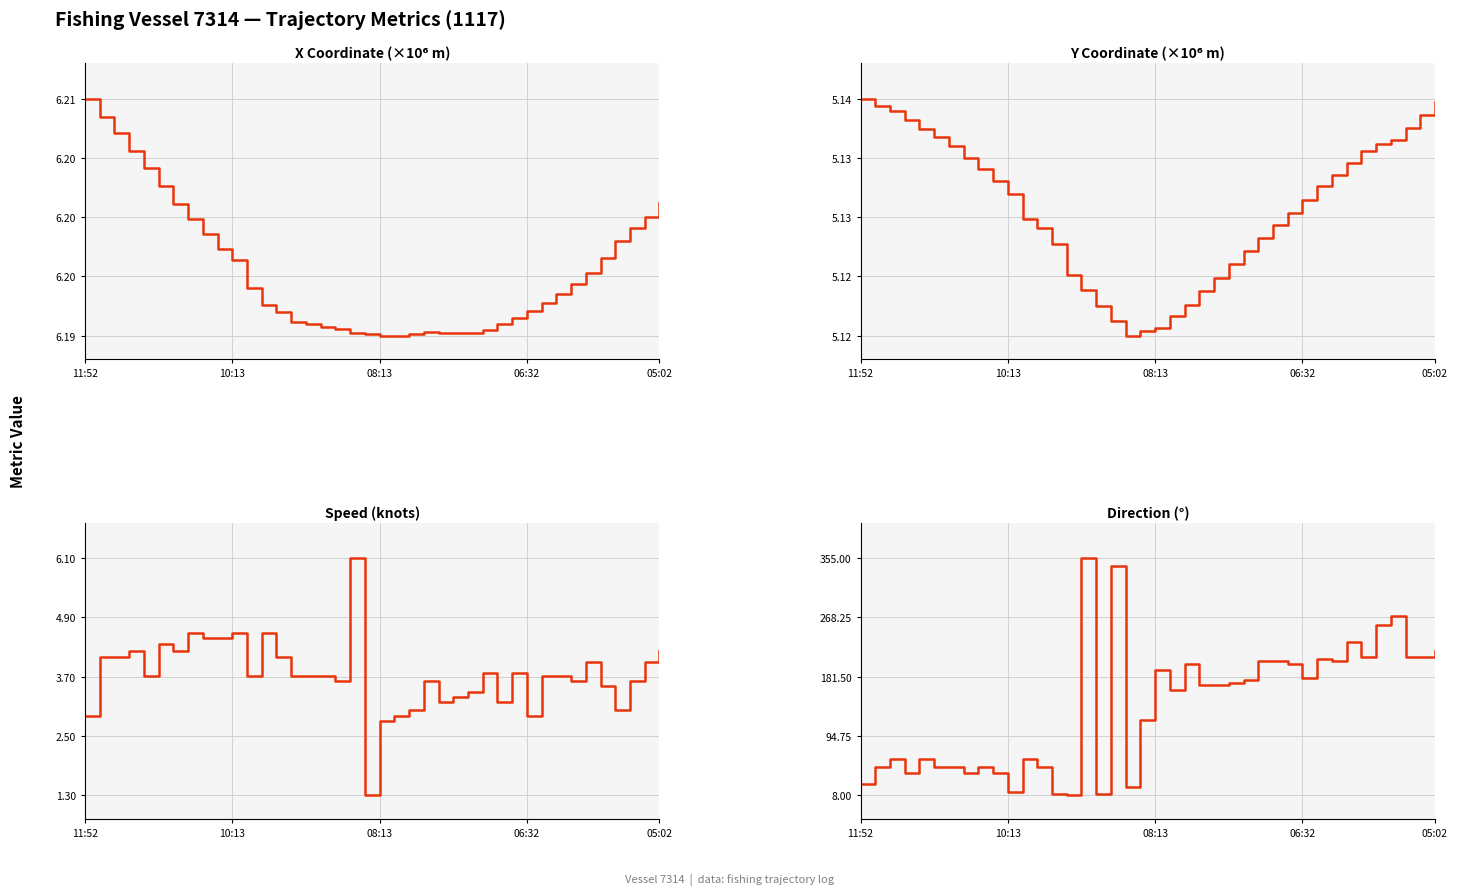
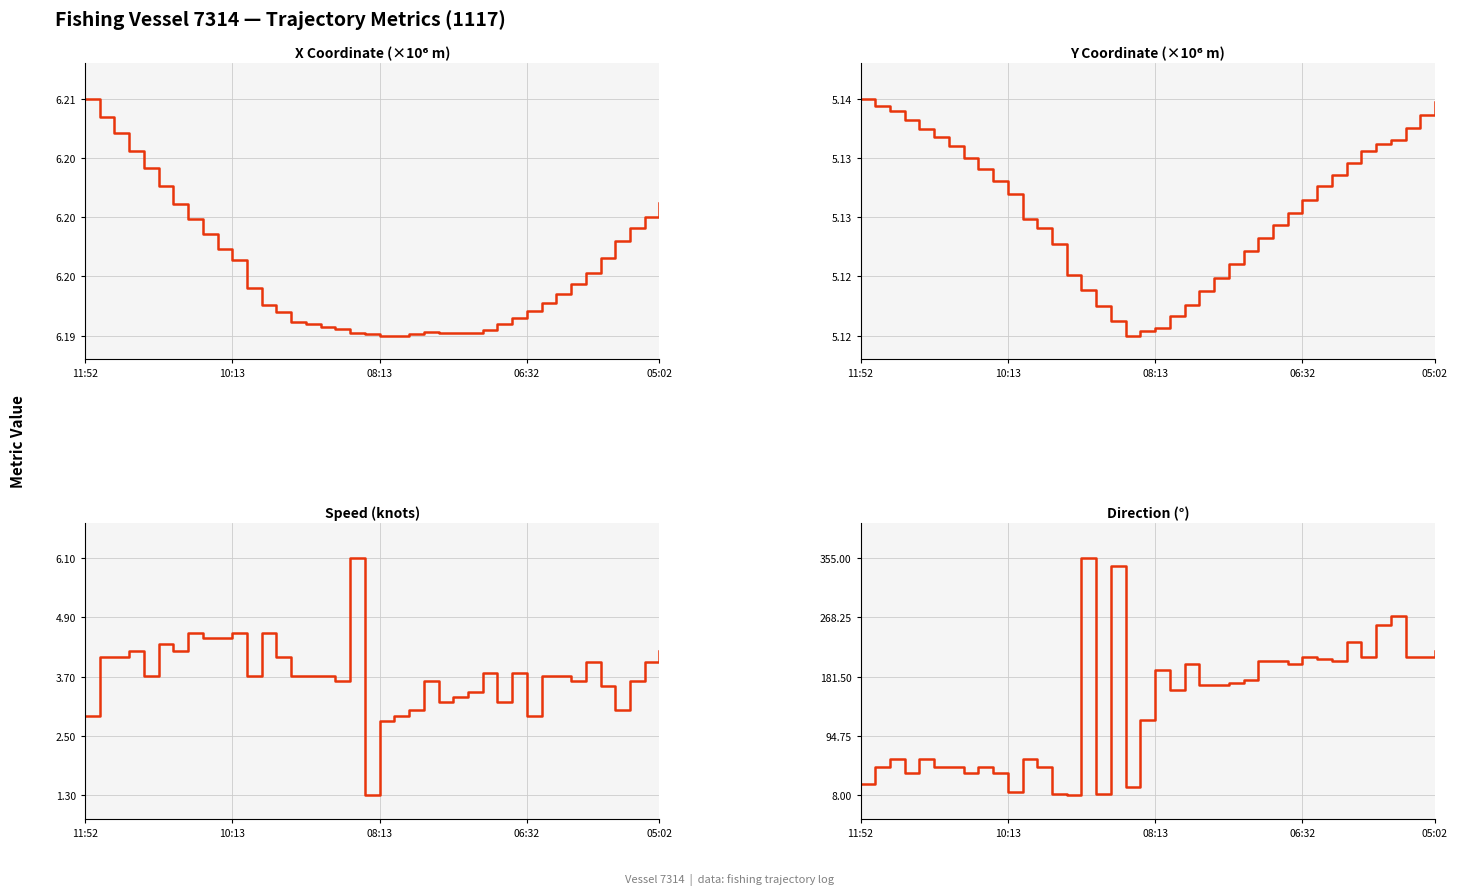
  {
    "Speed (knots)": {
      "11:52": 2.9,
      "10:13": 4.6,
      "08:13": 2.8,
      "06:32": 2.9,
      "05:02": 4.2
    },
    "Direction (°)": {
      "11:52": 20,
      "10:13": 10,
      "08:13": 190,
-     "06:32": 180,
+     "06:32": 210,
      "05:02": 220
    }
  }
